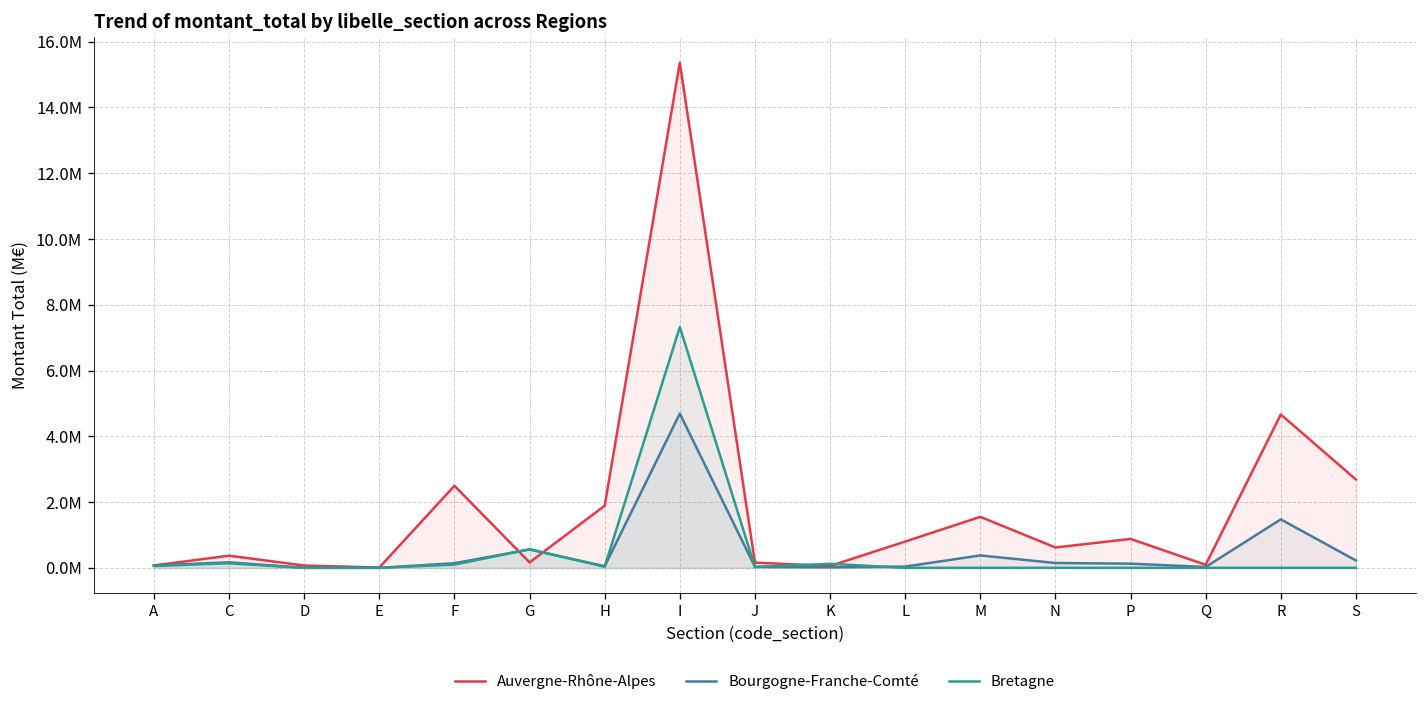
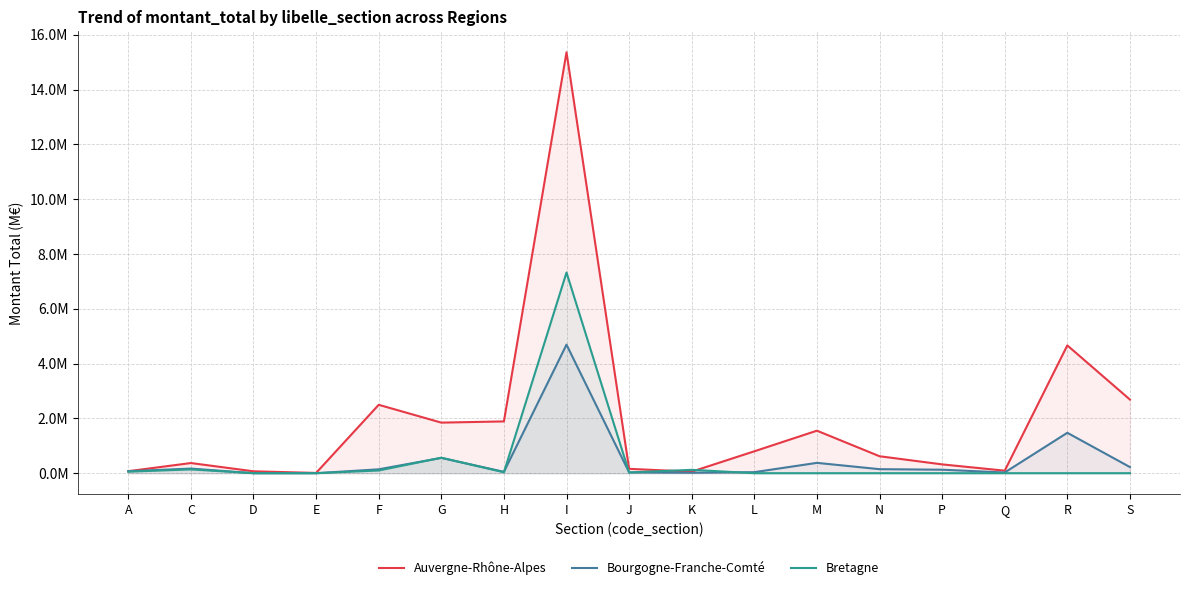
  {
    "Auvergne-Rhône-Alpes": {
      "C": 400000,
      "F": 2500000,
-     "G": 200000,
+     "G": 1800000,
      "H": 1900000,
      "I": 15400000,
      "J": 200000,
      "L": 800000,
      "M": 1600000,
      "N": 600000,
-     "P": 900000,
+     "P": 300000,
      "R": 4700000,
      "S": 2700000
    }
  }
